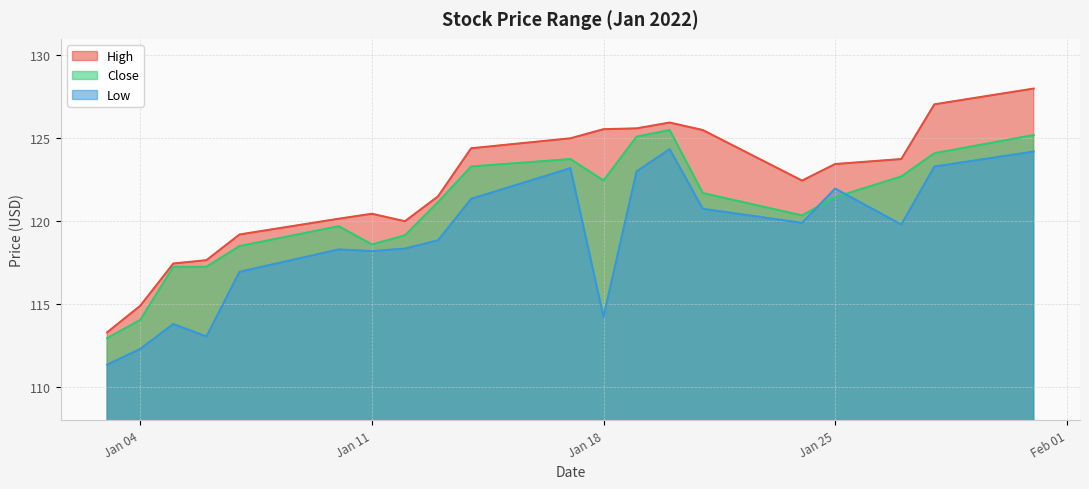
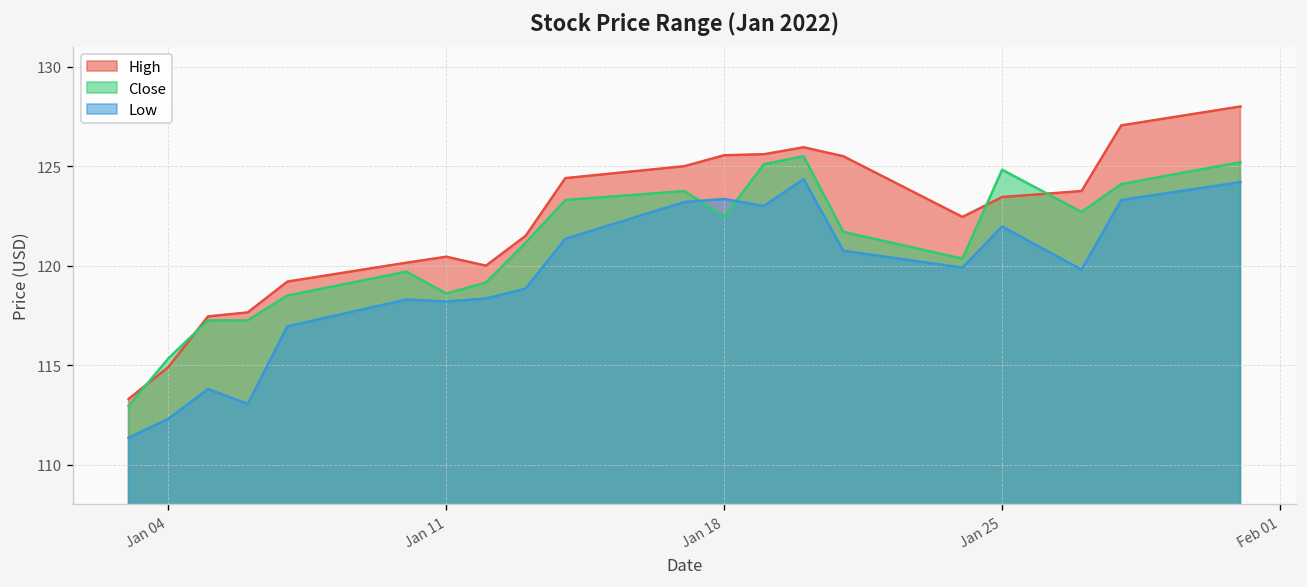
  {
    "High": {
      "Jan 04": 114.9,
      "Jan 11": 120.4,
      "Jan 18": 125.6,
      "Jan 25": 123.4
    },
    "Close": {
-     "Jan 04": 114.1,
+     "Jan 04": 115.3,
      "Jan 11": 118.6,
      "Jan 18": 122.5,
-     "Jan 25": 121.4
+     "Jan 25": 124.8
    },
    "Low": {
      "Jan 04": 112.3,
      "Jan 11": 118.2,
-     "Jan 18": 114.2,
+     "Jan 18": 123.3,
      "Jan 25": 122.0
    }
  }
